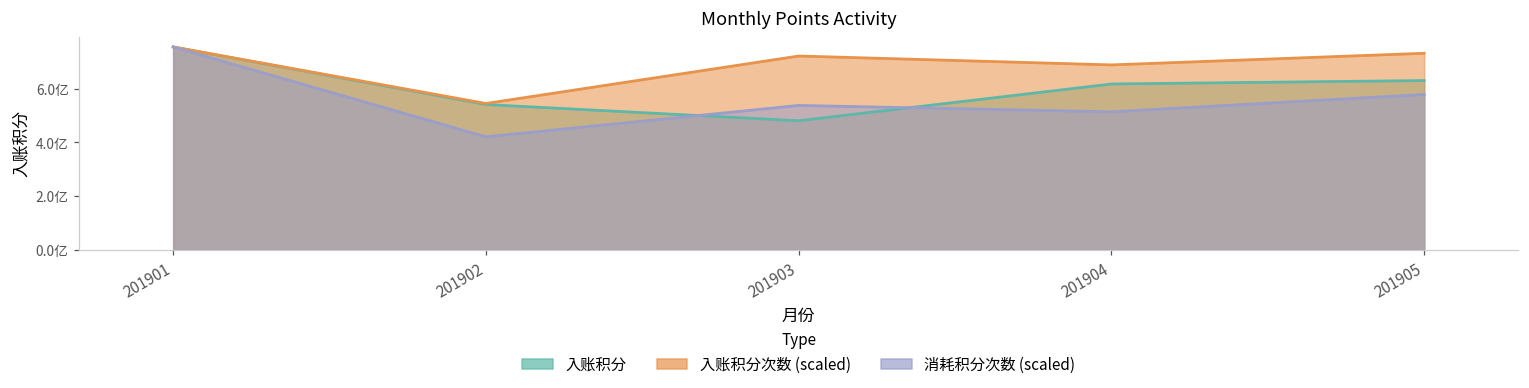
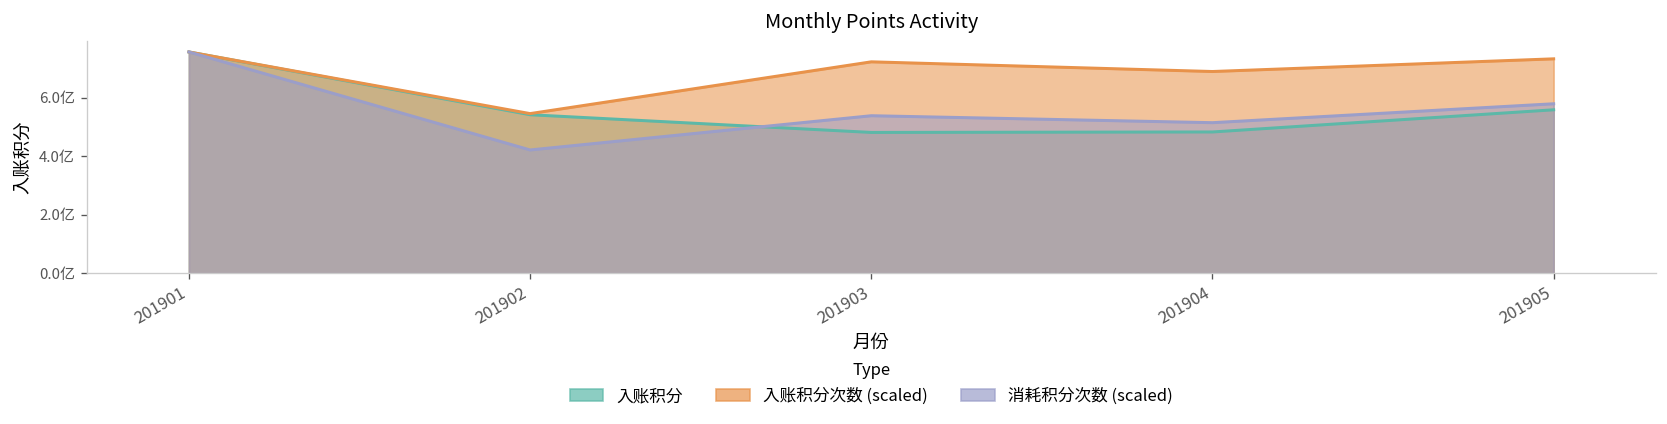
  {
    "入账积分": {
      "201903": "4.8亿",
-     "201904": "6.2亿",
-     "201905": "6.3亿"
+     "201904": "4.8亿",
+     "201905": "5.6亿"
    }
  }
